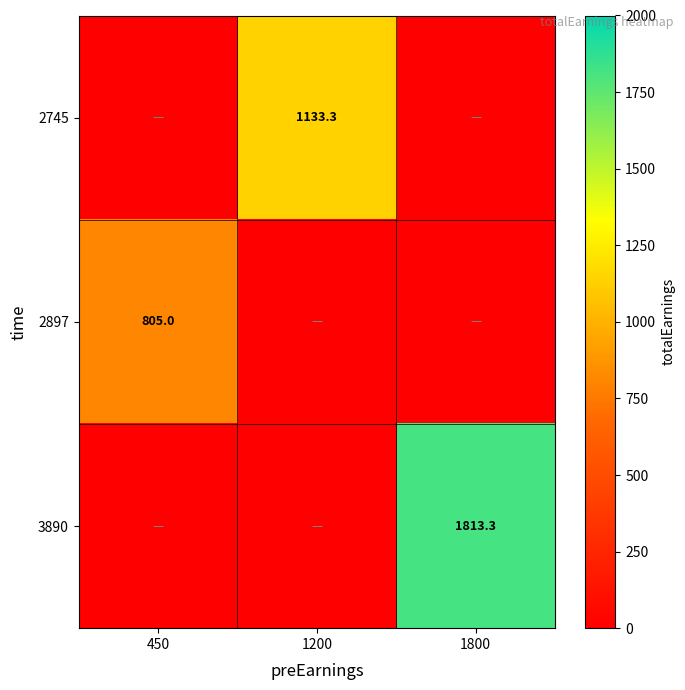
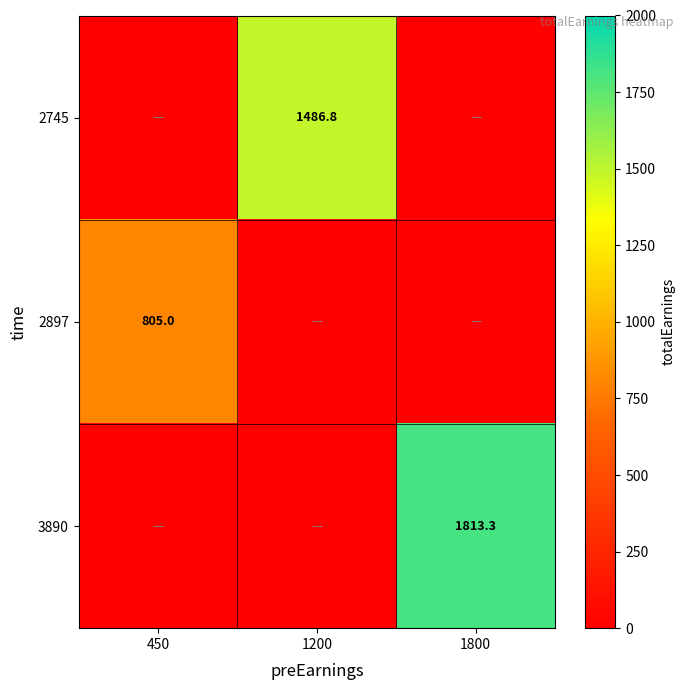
  {
    "2745": {
-     "1200": 1133.3
+     "1200": 1486.8
    },
    "2897": {
      "450": 805.0
    },
    "3890": {
      "1800": 1813.3
    }
  }
